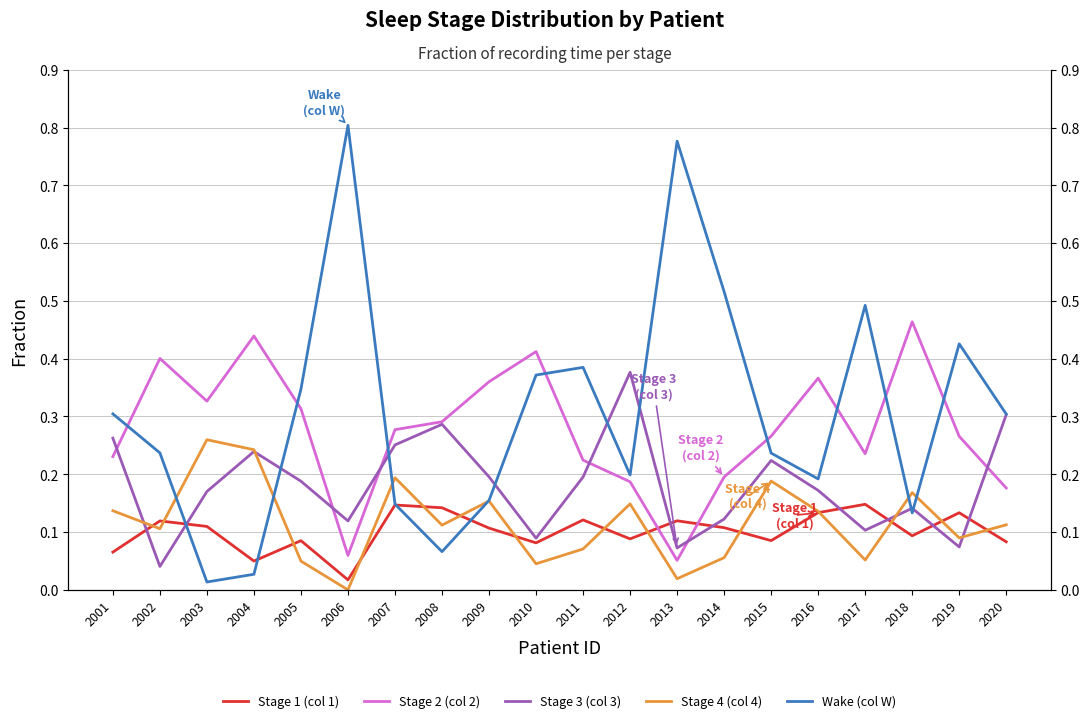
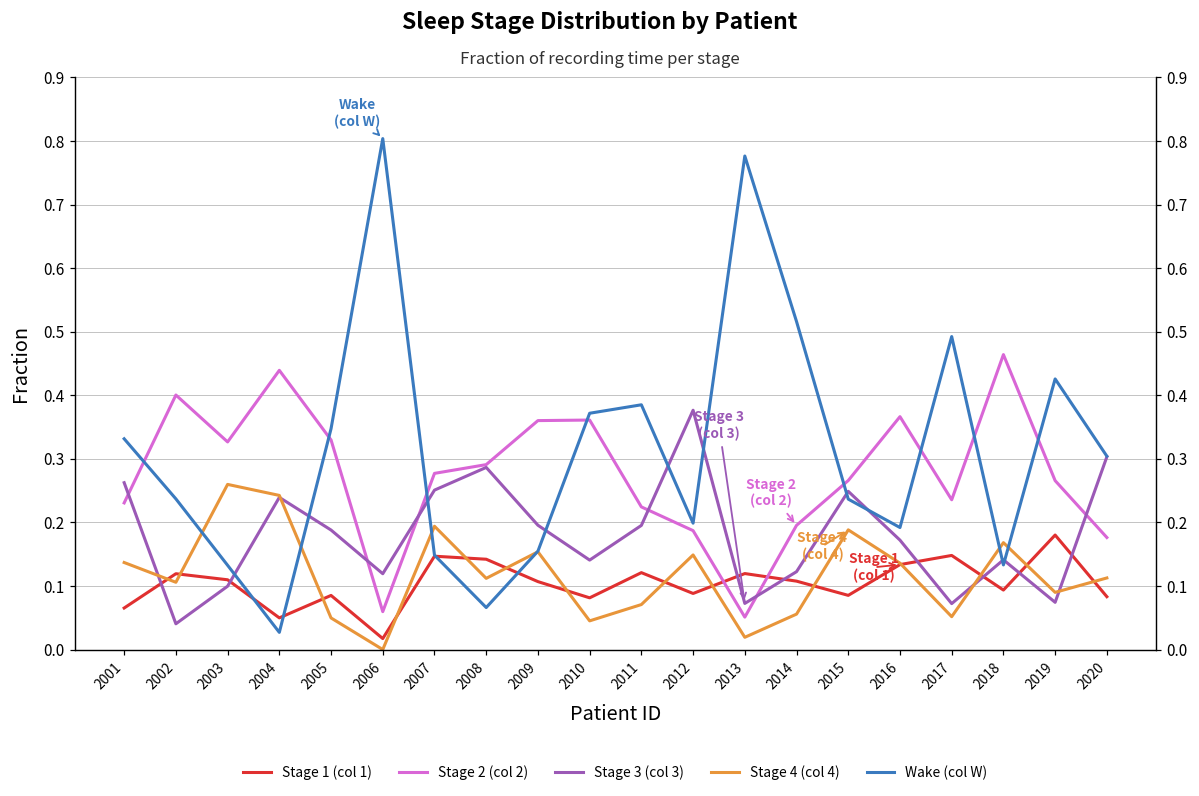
  {
    "Stage 1 (col 1)": {
      "2001": 0.07,
      "2002": 0.12,
      "2003": 0.11,
      "2004": 0.05,
      "2005": 0.09,
      "2006": 0.02,
      "2008": 0.14,
      "2009": 0.11,
      "2010": 0.08,
      "2011": 0.12,
      "2012": 0.09,
      "2014": 0.11,
      "2015": 0.09,
      "2017": 0.15,
      "2018": 0.09,
-     "2019": 0.13,
+     "2019": 0.18,
      "2020": 0.08
    },
    "Stage 2 (col 2)": {
      "2001": 0.23,
      "2002": 0.40,
      "2003": 0.33,
      "2004": 0.44,
-     "2005": 0.31,
+     "2005": 0.33,
      "2006": 0.06,
      "2007": 0.28,
      "2009": 0.36,
-     "2010": 0.41,
+     "2010": 0.36,
      "2011": 0.22,
      "2012": 0.19,
      "2013": 0.05,
      "2015": 0.27,
      "2016": 0.37,
      "2017": 0.24,
      "2018": 0.46,
      "2019": 0.27,
      "2020": 0.18
    },
    "Stage 3 (col 3)": {
      "2001": 0.26,
      "2002": 0.04,
-     "2003": 0.17,
+     "2003": 0.10,
      "2005": 0.19,
      "2006": 0.12,
      "2007": 0.25,
      "2009": 0.20,
-     "2010": 0.09,
+     "2010": 0.14,
      "2011": 0.20,
      "2012": 0.38,
      "2013": 0.07,
      "2014": 0.12,
-     "2015": 0.22,
+     "2015": 0.25,
      "2016": 0.17,
-     "2017": 0.10,
+     "2017": 0.07,
      "2018": 0.14,
      "2019": 0.07
    },
    "Stage 4 (col 4)": {
      "2001": 0.14,
      "2002": 0.11,
      "2003": 0.26,
      "2005": 0.05,
      "2006": 0.00,
      "2007": 0.19,
      "2008": 0.11,
      "2010": 0.05,
      "2011": 0.07,
      "2012": 0.15,
      "2013": 0.02,
      "2014": 0.06,
      "2017": 0.05,
      "2018": 0.17,
      "2019": 0.09,
      "2020": 0.11
    },
    "Wake (col W)": {
-     "2001": 0.30,
+     "2001": 0.33,
      "2002": 0.24,
-     "2003": 0.01,
+     "2003": 0.13,
      "2004": 0.03,
      "2005": 0.35,
      "2006": 0.80,
      "2008": 0.07,
      "2010": 0.37,
      "2011": 0.39,
      "2012": 0.20,
      "2013": 0.78,
      "2014": 0.52,
      "2015": 0.24,
      "2016": 0.19,
      "2017": 0.49,
      "2018": 0.13,
      "2019": 0.43
    }
  }
